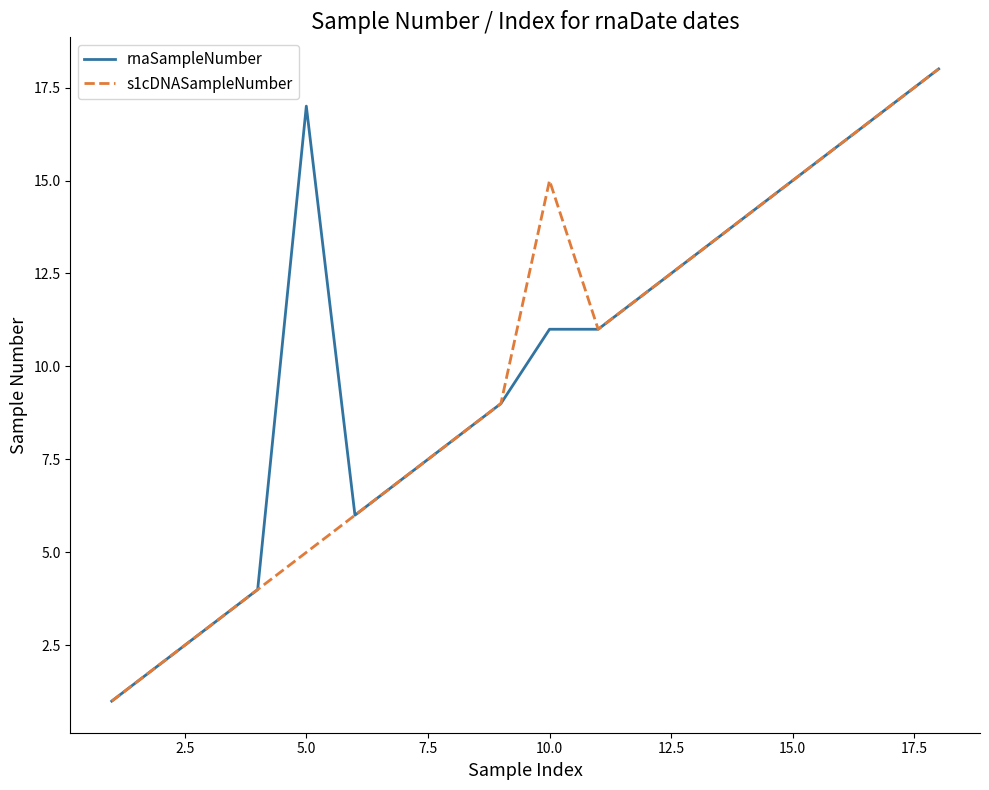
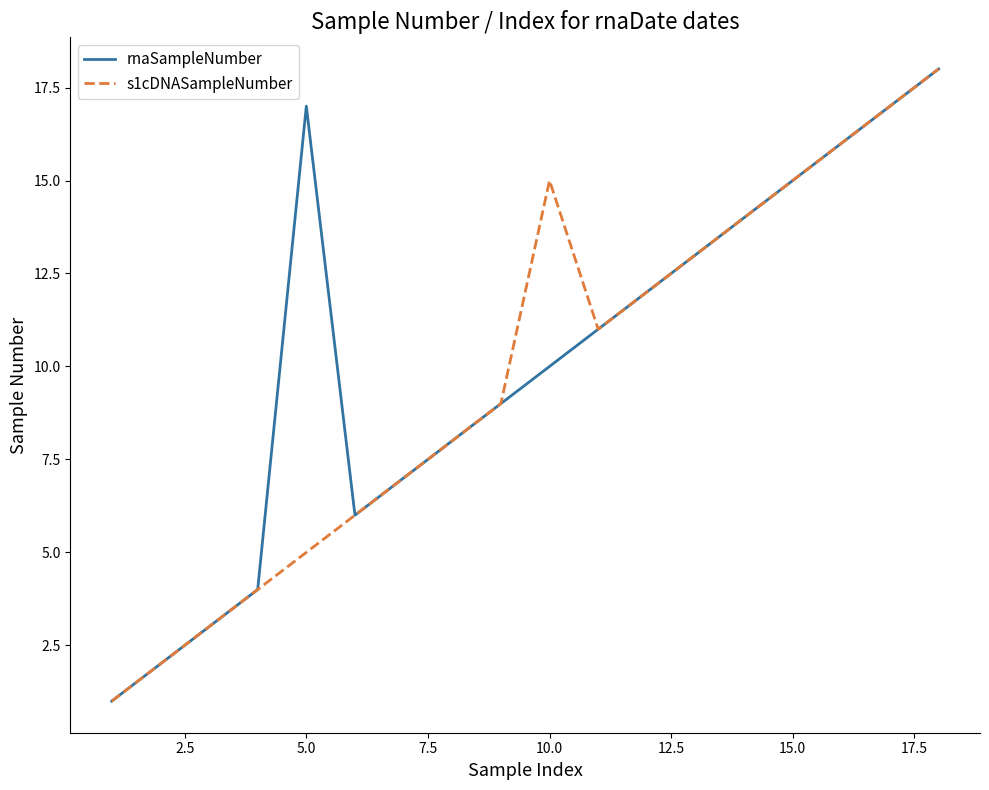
  {
    "rnaSampleNumber": {
      "5.0": 17,
-     "10.0": 11
+     "10.0": 10
    },
    "s1cDNASampleNumber": {
      "5.0": 5,
      "10.0": 15
    }
  }
